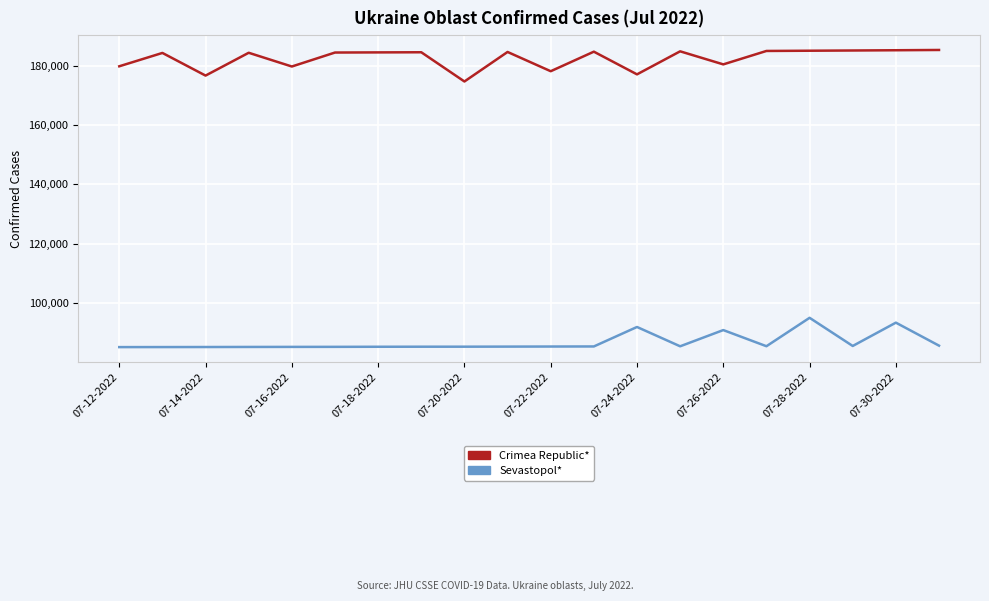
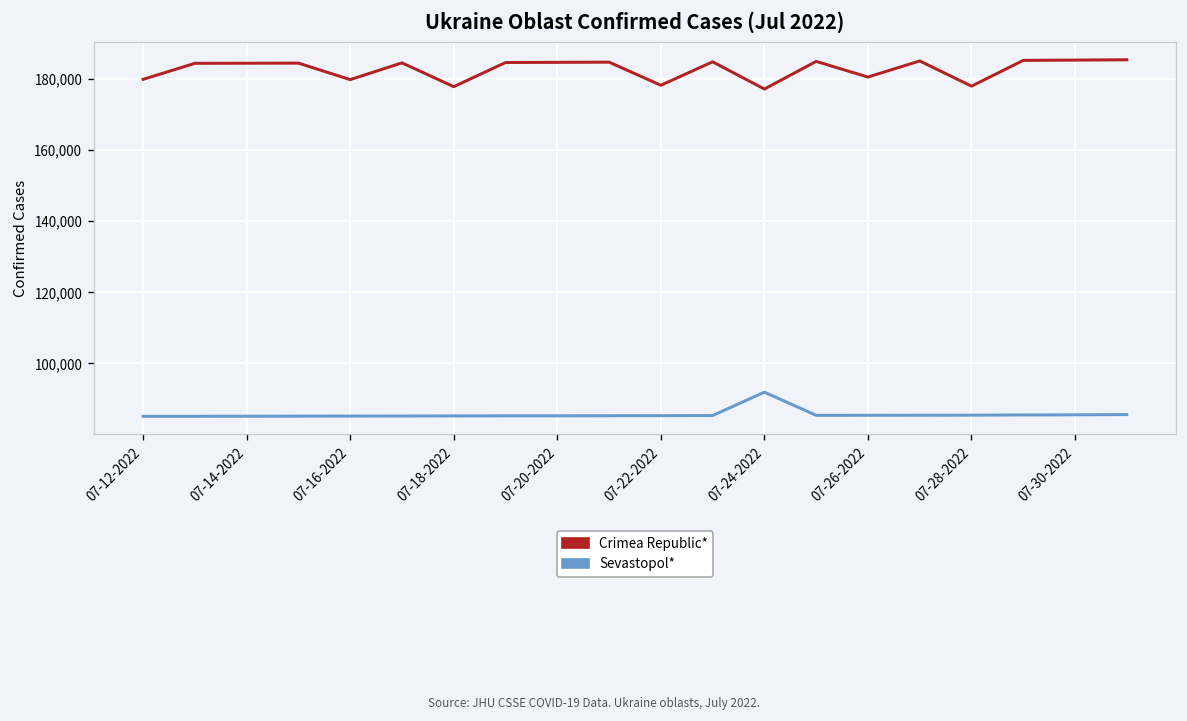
  {
    "Crimea Republic*": {
      "07-12-2022": "180,000",
-     "07-14-2022": "177,000",
+     "07-14-2022": "184,000",
      "07-16-2022": "180,000",
-     "07-18-2022": "184,000",
-     "07-20-2022": "175,000",
+     "07-18-2022": "178,000",
+     "07-20-2022": "185,000",
      "07-22-2022": "178,000",
      "07-24-2022": "177,000",
      "07-26-2022": "180,000",
-     "07-28-2022": "185,000",
+     "07-28-2022": "178,000",
      "07-30-2022": "185,000"
    },
    "Sevastopol*": {
      "07-12-2022": "85,000",
      "07-14-2022": "85,000",
      "07-16-2022": "85,000",
      "07-18-2022": "85,000",
      "07-20-2022": "85,000",
      "07-22-2022": "85,000",
      "07-24-2022": "92,000",
-     "07-26-2022": "91,000",
-     "07-28-2022": "95,000",
-     "07-30-2022": "93,000"
+     "07-26-2022": "85,000",
+     "07-28-2022": "85,000",
+     "07-30-2022": "86,000"
    }
  }
